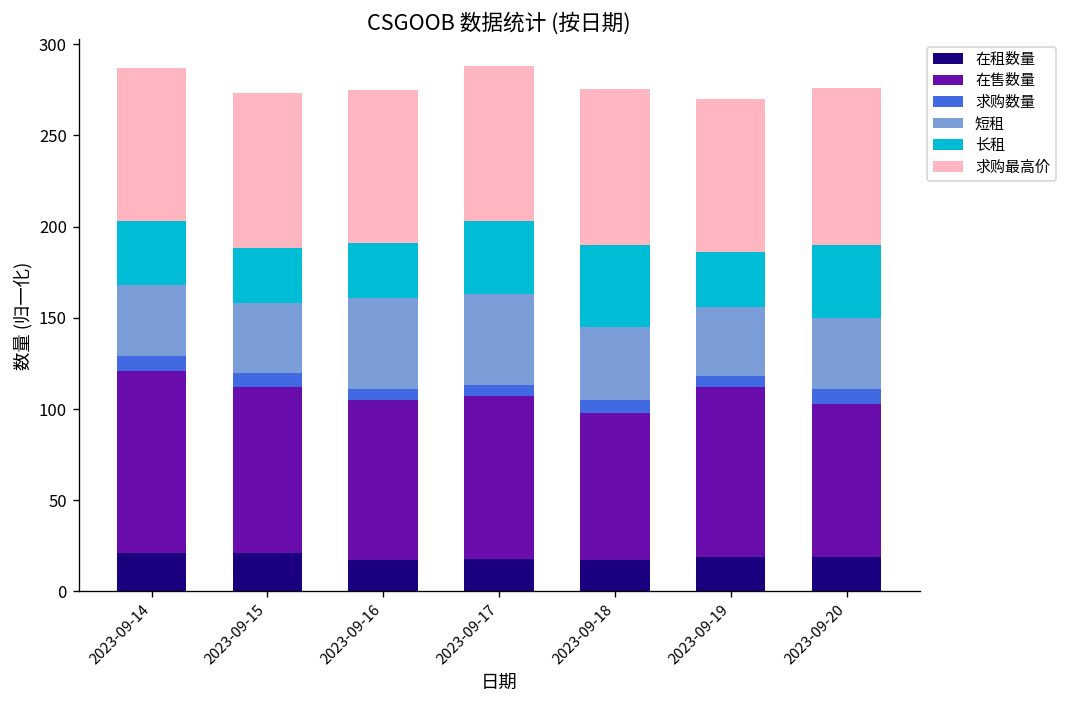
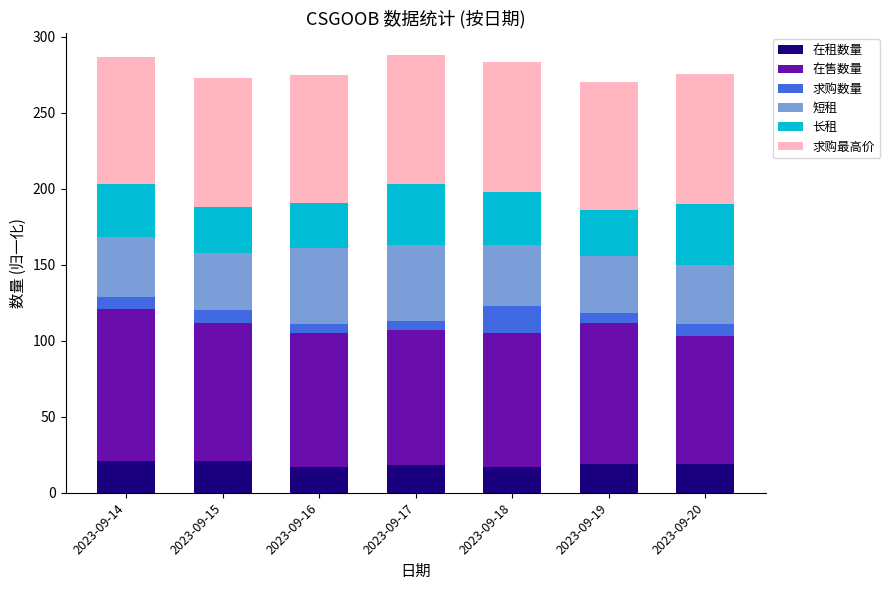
  {
    "在租数量": {
      "2023-09-14": 21,
      "2023-09-15": 21,
      "2023-09-16": 17,
      "2023-09-17": 18,
      "2023-09-18": 17,
      "2023-09-19": 19,
      "2023-09-20": 19
    },
    "在售数量": {
      "2023-09-14": 100,
      "2023-09-15": 91,
      "2023-09-16": 88,
      "2023-09-17": 89,
-     "2023-09-18": 81,
+     "2023-09-18": 88,
      "2023-09-19": 93,
      "2023-09-20": 84
    },
    "求购数量": {
      "2023-09-14": 8,
      "2023-09-15": 8,
      "2023-09-16": 6,
      "2023-09-17": 6,
-     "2023-09-18": 7,
+     "2023-09-18": 18,
      "2023-09-19": 6,
      "2023-09-20": 8
    },
    "短租": {
      "2023-09-14": 39,
      "2023-09-15": 38,
      "2023-09-16": 50,
      "2023-09-17": 50,
      "2023-09-18": 40,
      "2023-09-19": 38,
      "2023-09-20": 39
    },
    "长租": {
      "2023-09-14": 35,
      "2023-09-15": 30,
      "2023-09-16": 30,
      "2023-09-17": 40,
-     "2023-09-18": 45,
+     "2023-09-18": 35,
      "2023-09-19": 30,
      "2023-09-20": 40
    },
    "求购最高价": {
      "2023-09-14": 84,
      "2023-09-15": 85,
      "2023-09-16": 84,
      "2023-09-17": 85,
      "2023-09-18": 85,
      "2023-09-19": 84,
      "2023-09-20": 86
    }
  }
